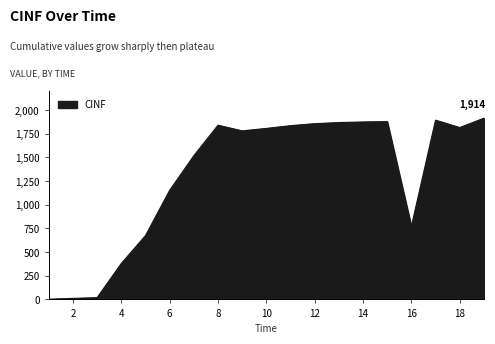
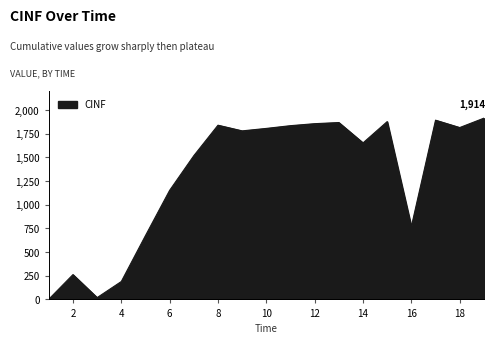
  {
-   "2": "0",
-   "4": "400",
+   "2": "300",
+   "4": "200",
    "6": "1,200",
    "8": "1,800",
    "10": "1,800",
    "12": "1,900",
-   "14": "1,900",
+   "14": "1,700",
    "16": "800",
    "18": "1,800"
  }
